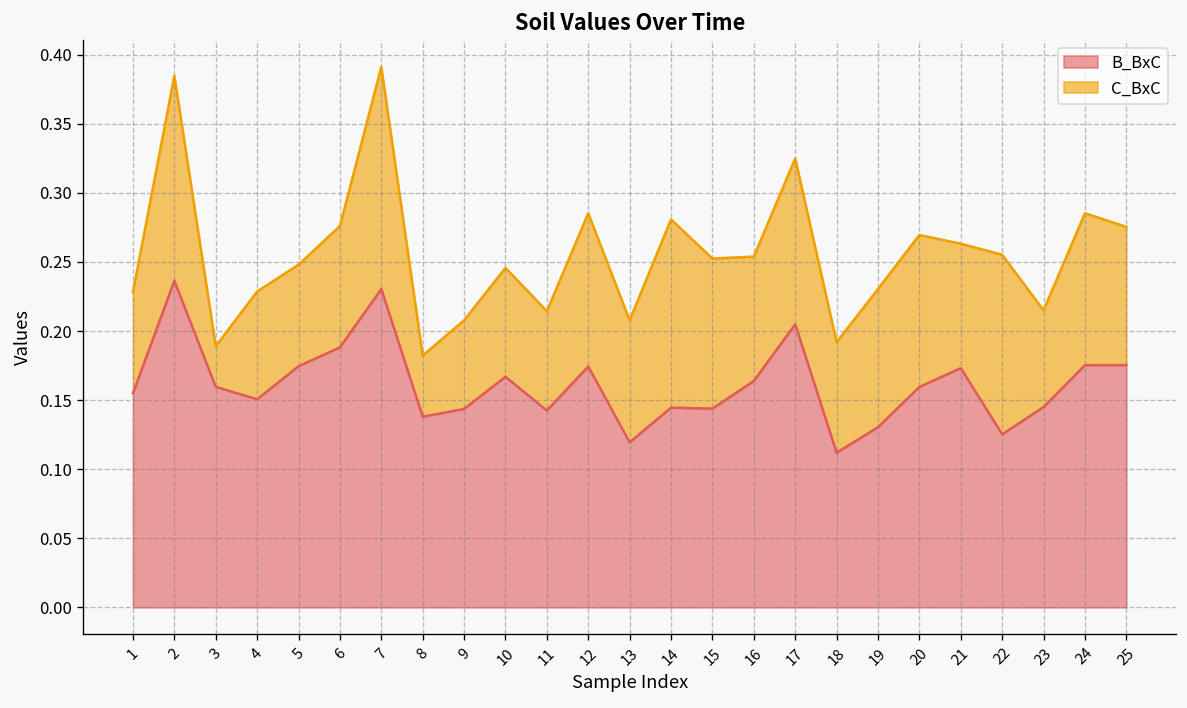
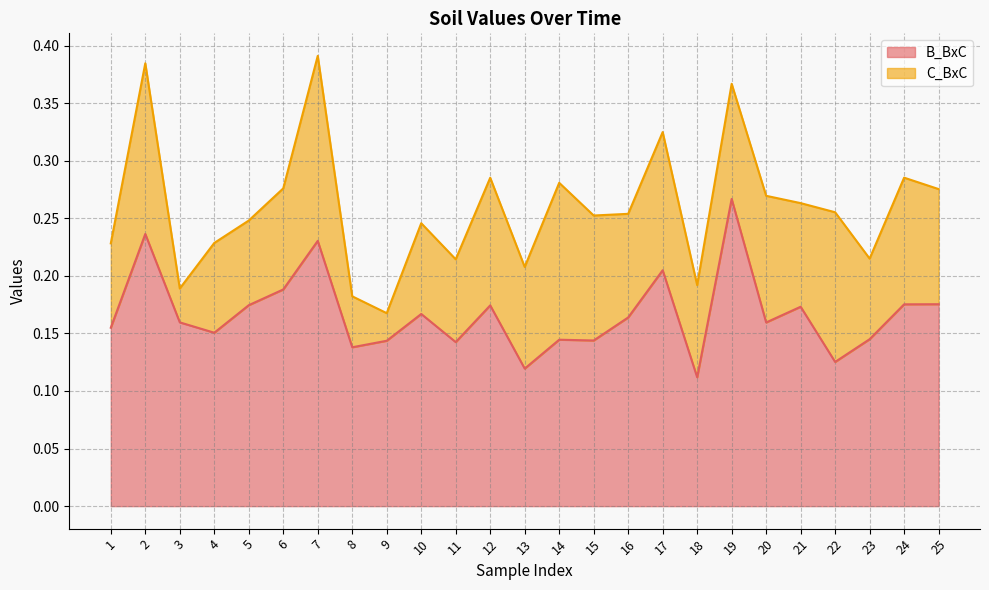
  {
    "B_BxC": {
      "1": 0.155,
      "2": 0.236,
      "3": 0.160,
      "4": 0.151,
      "5": 0.175,
      "6": 0.188,
      "7": 0.230,
      "8": 0.138,
      "9": 0.144,
      "10": 0.167,
      "11": 0.142,
      "12": 0.174,
      "13": 0.119,
      "14": 0.145,
      "15": 0.144,
      "16": 0.164,
      "17": 0.205,
      "18": 0.112,
-     "19": 0.130,
+     "19": 0.267,
      "20": 0.160,
      "21": 0.173,
      "22": 0.125,
      "23": 0.145,
      "24": 0.175,
      "25": 0.175
    },
    "C_BxC": {
      "1": 0.073,
      "2": 0.148,
      "3": 0.029,
      "4": 0.078,
      "5": 0.074,
      "6": 0.088,
      "7": 0.161,
      "8": 0.044,
-     "9": 0.064,
+     "9": 0.024,
      "10": 0.079,
      "11": 0.072,
      "12": 0.111,
      "13": 0.088,
      "14": 0.136,
      "15": 0.109,
      "16": 0.090,
      "17": 0.120,
      "18": 0.080,
      "19": 0.100,
      "20": 0.110,
      "21": 0.090,
      "22": 0.130,
      "23": 0.070,
      "24": 0.110,
      "25": 0.100
    }
  }
